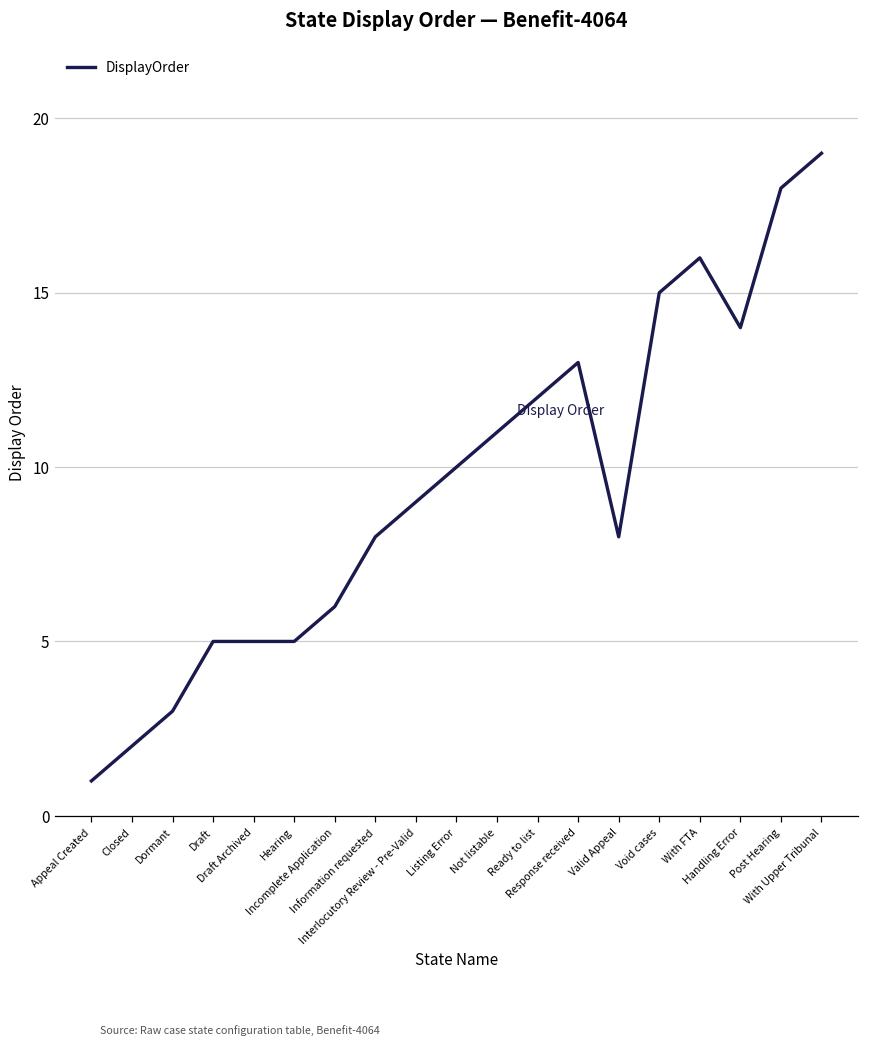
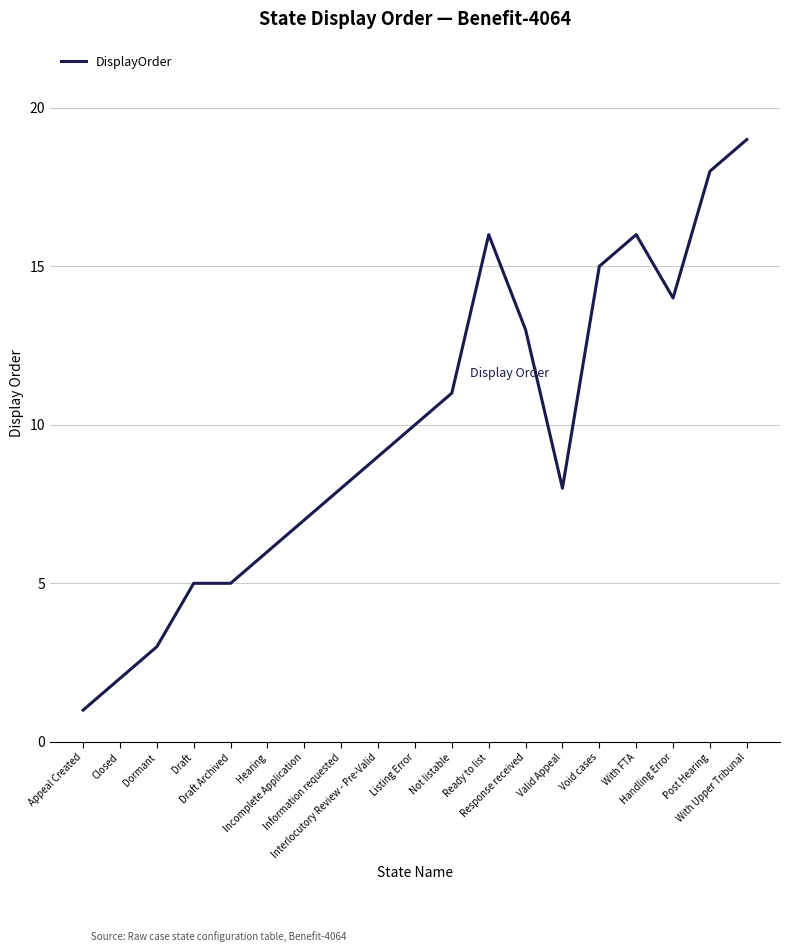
  {
    "Appeal Created": 1,
    "Closed": 2,
    "Dormant": 3,
    "Draft": 5,
    "Draft Archived": 5,
-   "Hearing": 5,
-   "Incomplete Application": 6,
+   "Hearing": 6,
+   "Incomplete Application": 7,
    "Information requested": 8,
    "Interlocutory Review - Pre-Valid": 9,
    "Listing Error": 10,
    "Not listable": 11,
-   "Ready to list": 12,
+   "Ready to list": 16,
    "Response received": 13,
    "Valid Appeal": 8,
    "Void cases": 15,
    "With FTA": 16,
    "Handling Error": 14,
    "Post Hearing": 18,
    "With Upper Tribunal": 19
  }
